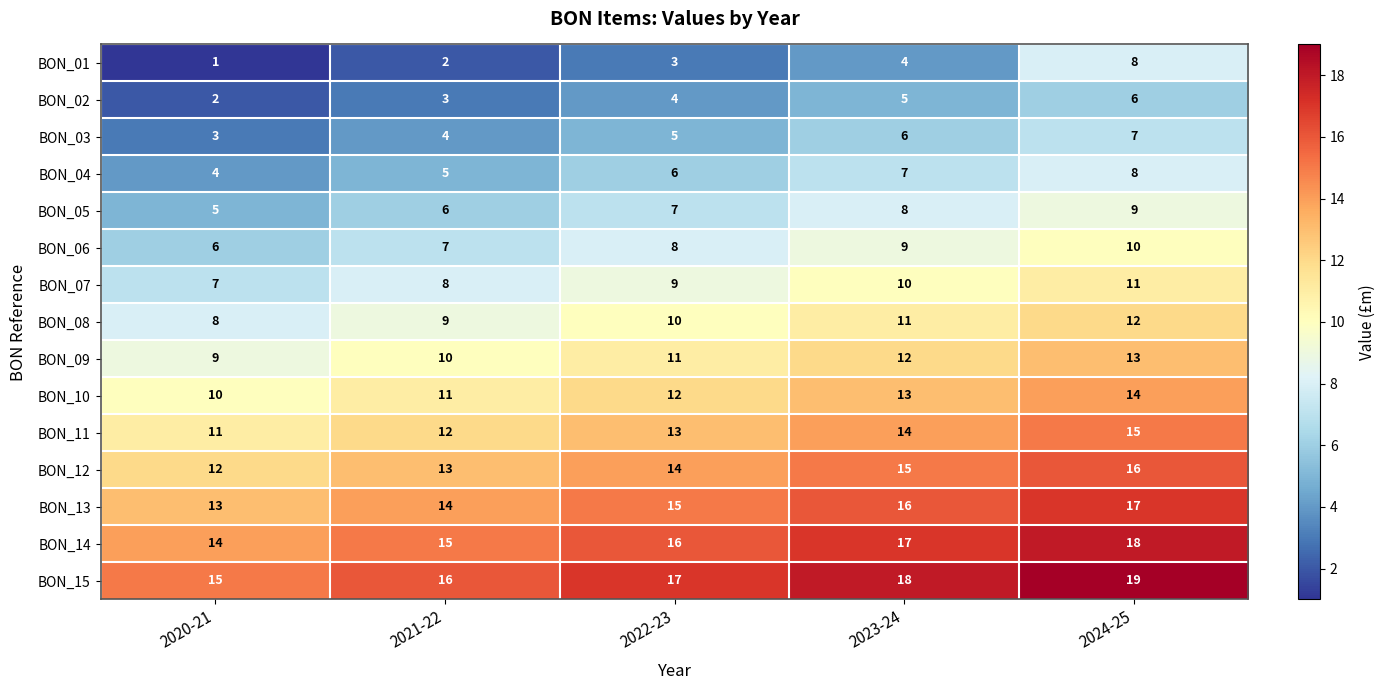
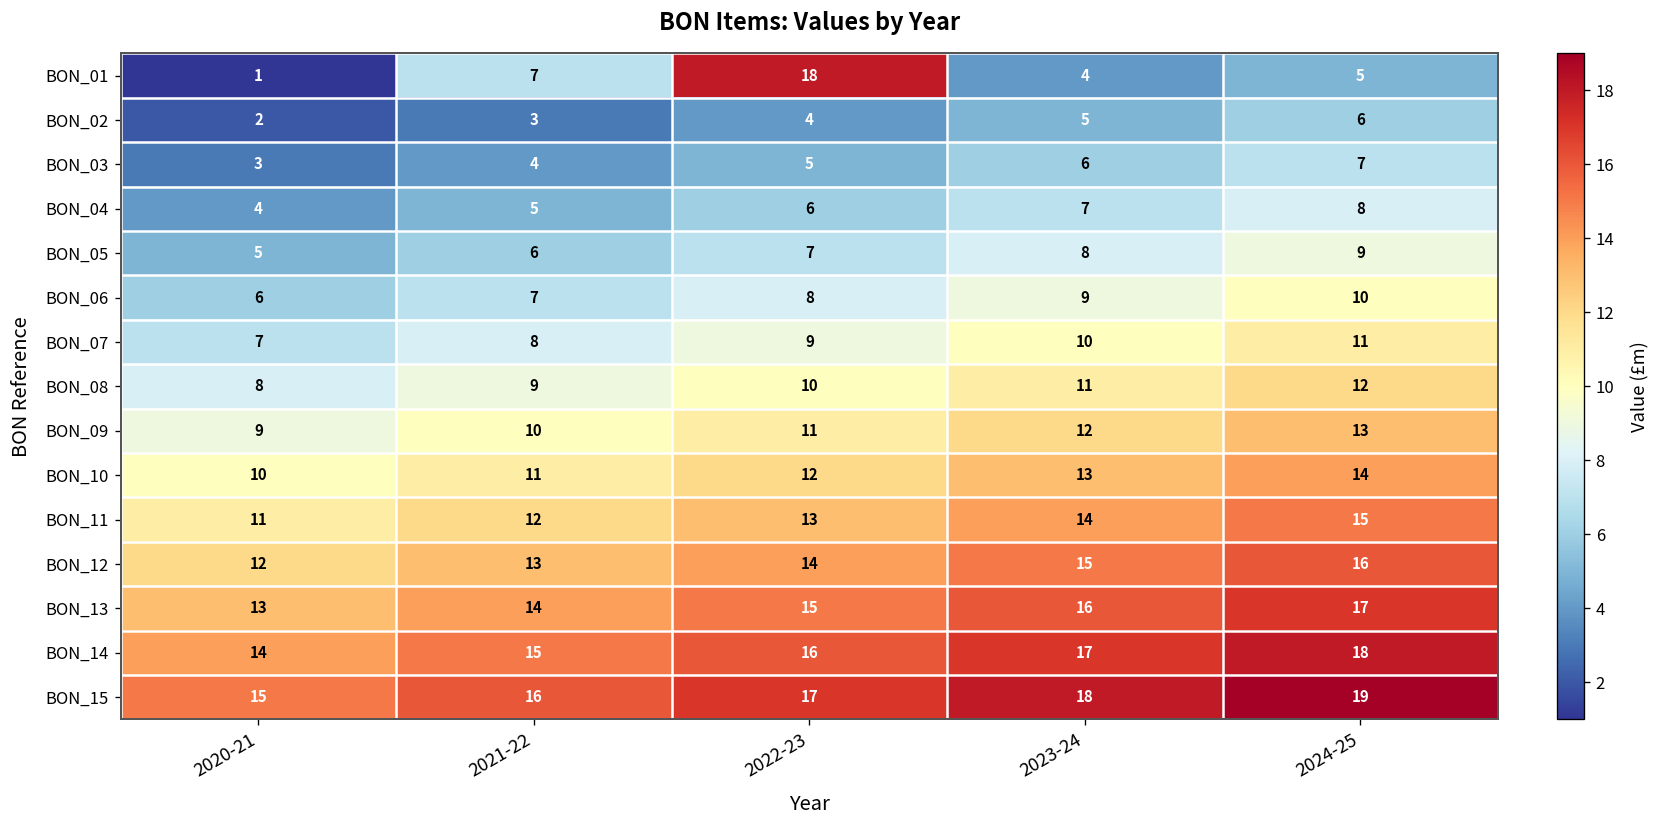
  {
    "BON_01": {
      "2020-21": 1,
-     "2021-22": 2,
-     "2022-23": 3,
+     "2021-22": 7,
+     "2022-23": 18,
      "2023-24": 4,
-     "2024-25": 8
+     "2024-25": 5
    },
    "BON_02": {
      "2020-21": 2,
      "2021-22": 3,
      "2022-23": 4,
      "2023-24": 5,
      "2024-25": 6
    },
    "BON_03": {
      "2020-21": 3,
      "2021-22": 4,
      "2022-23": 5,
      "2023-24": 6,
      "2024-25": 7
    },
    "BON_04": {
      "2020-21": 4,
      "2021-22": 5,
      "2022-23": 6,
      "2023-24": 7,
      "2024-25": 8
    },
    "BON_05": {
      "2020-21": 5,
      "2021-22": 6,
      "2022-23": 7,
      "2023-24": 8,
      "2024-25": 9
    },
    "BON_06": {
      "2020-21": 6,
      "2021-22": 7,
      "2022-23": 8,
      "2023-24": 9,
      "2024-25": 10
    },
    "BON_07": {
      "2020-21": 7,
      "2021-22": 8,
      "2022-23": 9,
      "2023-24": 10,
      "2024-25": 11
    },
    "BON_08": {
      "2020-21": 8,
      "2021-22": 9,
      "2022-23": 10,
      "2023-24": 11,
      "2024-25": 12
    },
    "BON_09": {
      "2020-21": 9,
      "2021-22": 10,
      "2022-23": 11,
      "2023-24": 12,
      "2024-25": 13
    },
    "BON_10": {
      "2020-21": 10,
      "2021-22": 11,
      "2022-23": 12,
      "2023-24": 13,
      "2024-25": 14
    },
    "BON_11": {
      "2020-21": 11,
      "2021-22": 12,
      "2022-23": 13,
      "2023-24": 14,
      "2024-25": 15
    },
    "BON_12": {
      "2020-21": 12,
      "2021-22": 13,
      "2022-23": 14,
      "2023-24": 15,
      "2024-25": 16
    },
    "BON_13": {
      "2020-21": 13,
      "2021-22": 14,
      "2022-23": 15,
      "2023-24": 16,
      "2024-25": 17
    },
    "BON_14": {
      "2020-21": 14,
      "2021-22": 15,
      "2022-23": 16,
      "2023-24": 17,
      "2024-25": 18
    },
    "BON_15": {
      "2020-21": 15,
      "2021-22": 16,
      "2022-23": 17,
      "2023-24": 18,
      "2024-25": 19
    }
  }
